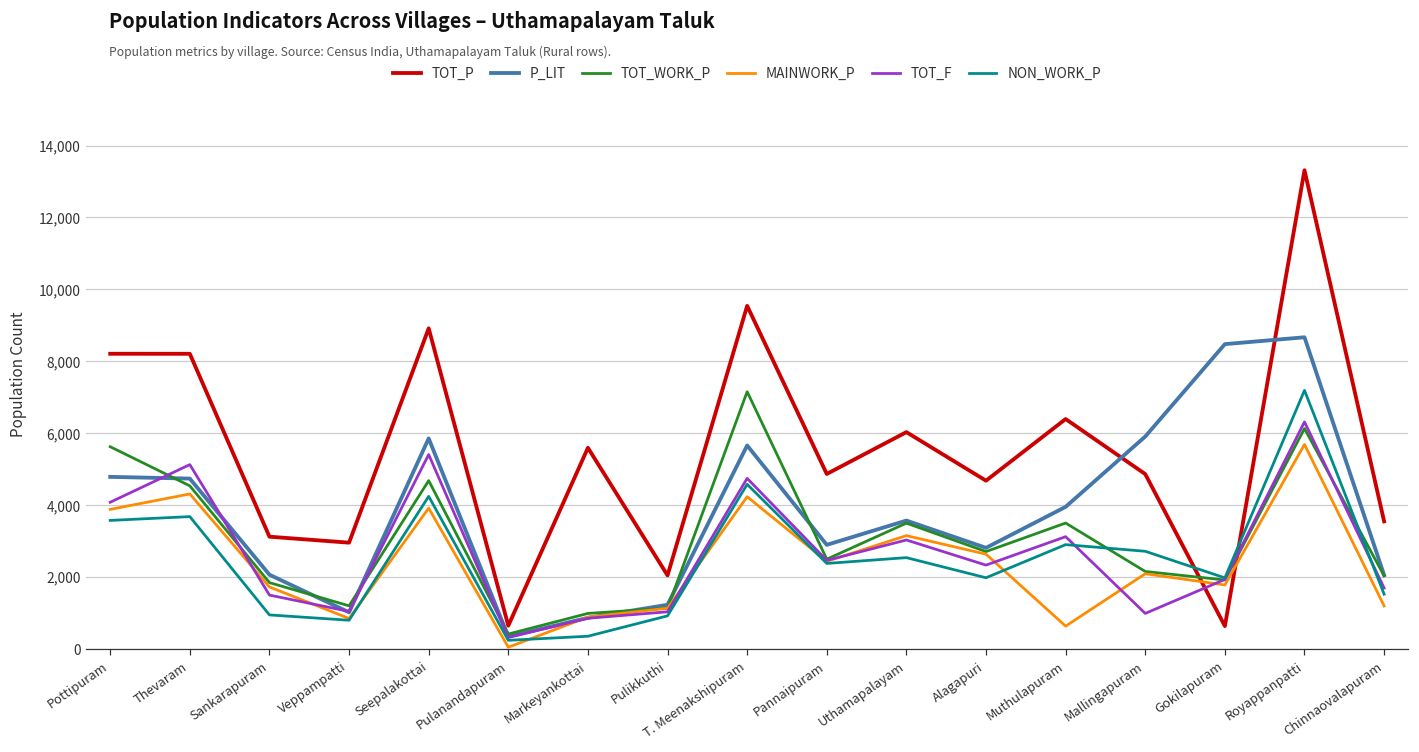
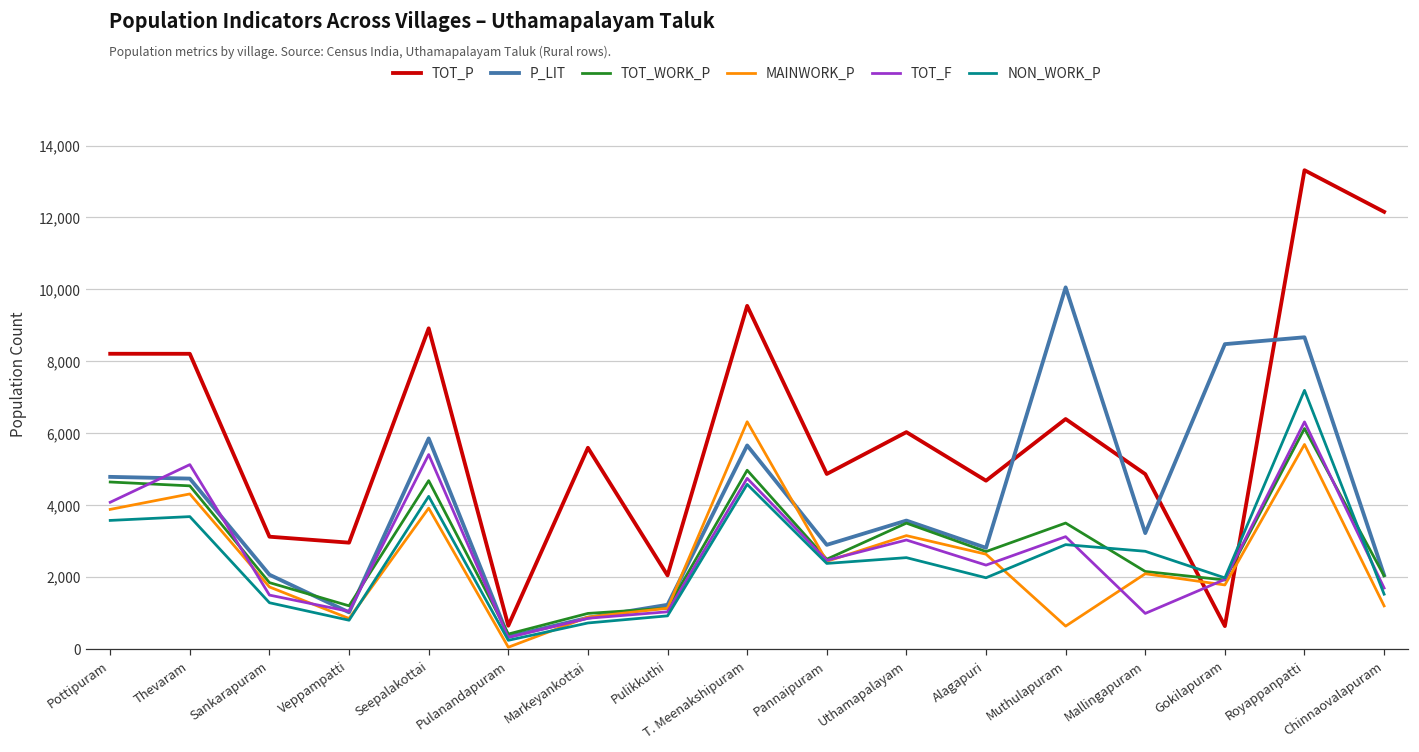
  {
    "TOT_P": {
      "Pottipuram": "8,200",
      "Thevaram": "8,200",
      "Sankarapuram": "3,100",
      "Veppampatti": "3,000",
      "Seepalakottai": "8,900",
      "Pulanandapuram": "600",
      "Markeyankottai": "5,600",
      "Pulikkuthi": "2,000",
      "T. Meenakshipuram": "9,500",
      "Pannaipuram": "4,900",
      "Uthamapalayam": "6,000",
      "Alagapuri": "4,700",
      "Muthulapuram": "6,400",
      "Mallingapuram": "4,900",
      "Gokilapuram": "600",
      "Royappanpatti": "13,300",
-     "Chinnaovalapuram": "3,500"
+     "Chinnaovalapuram": "12,200"
    },
    "P_LIT": {
      "Pottipuram": "4,800",
      "Thevaram": "4,700",
      "Sankarapuram": "2,100",
      "Seepalakottai": "5,900",
      "Pulikkuthi": "1,200",
      "T. Meenakshipuram": "5,700",
      "Pannaipuram": "2,900",
      "Alagapuri": "2,800",
-     "Muthulapuram": "3,900",
-     "Mallingapuram": "5,900",
+     "Muthulapuram": "10,100",
+     "Mallingapuram": "3,200",
      "Gokilapuram": "8,500",
      "Royappanpatti": "8,700"
    },
    "TOT_WORK_P": {
-     "Pottipuram": "5,600",
+     "Pottipuram": "4,600",
      "Thevaram": "4,500",
      "Sankarapuram": "1,800",
      "Veppampatti": "1,200",
      "Seepalakottai": "4,700",
      "Markeyankottai": "1,000",
-     "T. Meenakshipuram": "7,200",
+     "T. Meenakshipuram": "5,000",
      "Muthulapuram": "3,500",
      "Royappanpatti": "6,100"
    },
    "MAINWORK_P": {
      "Pottipuram": "3,900",
      "Thevaram": "4,300",
      "Sankarapuram": "1,700",
      "Seepalakottai": "3,900",
      "Pulanandapuram": "0",
-     "T. Meenakshipuram": "4,200",
+     "T. Meenakshipuram": "6,300",
      "Uthamapalayam": "3,100",
      "Muthulapuram": "600",
      "Gokilapuram": "1,800",
      "Royappanpatti": "5,700",
      "Chinnaovalapuram": "1,200"
    },
    "TOT_F": {
      "Pottipuram": "4,100",
      "Thevaram": "5,100",
      "Sankarapuram": "1,500",
      "Seepalakottai": "5,400",
      "Pulikkuthi": "1,000",
      "T. Meenakshipuram": "4,700",
      "Uthamapalayam": "3,000",
      "Alagapuri": "2,300",
      "Muthulapuram": "3,100",
      "Mallingapuram": "1,000",
      "Royappanpatti": "6,300",
      "Chinnaovalapuram": "1,700"
    },
    "NON_WORK_P": {
      "Pottipuram": "3,600",
      "Thevaram": "3,700",
-     "Sankarapuram": "900",
+     "Sankarapuram": "1,300",
      "Seepalakottai": "4,200",
      "Pulanandapuram": "200",
-     "Markeyankottai": "300",
+     "Markeyankottai": "700",
      "Pulikkuthi": "900",
      "T. Meenakshipuram": "4,600",
      "Uthamapalayam": "2,500",
      "Alagapuri": "2,000",
      "Muthulapuram": "2,900",
      "Mallingapuram": "2,700",
      "Royappanpatti": "7,200",
      "Chinnaovalapuram": "1,500"
    }
  }
